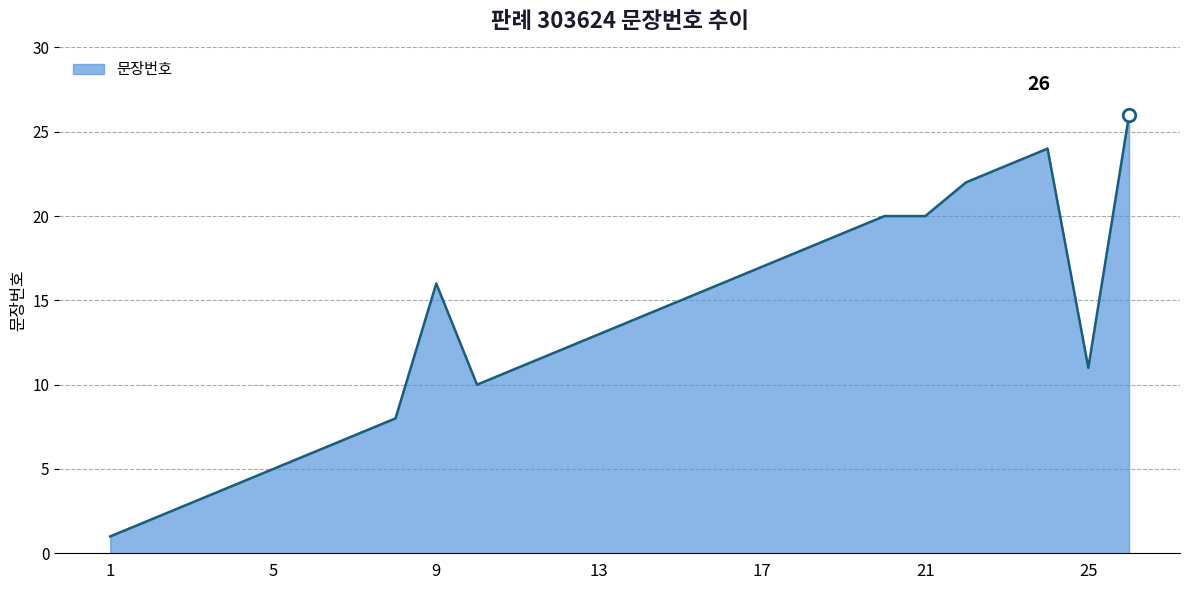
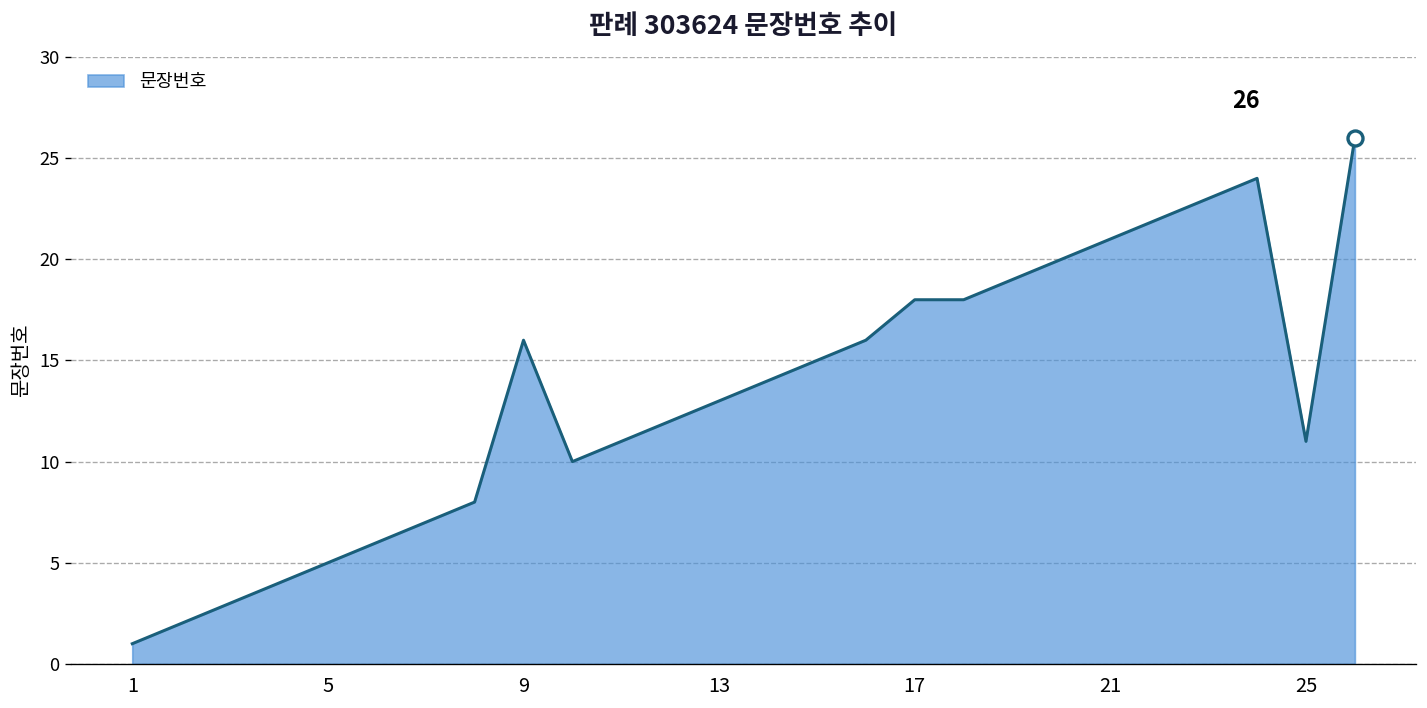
  {
    "문장번호": {
      "1": 1,
      "5": 5,
      "9": 16,
      "13": 13,
-     "17": 17,
-     "21": 20,
+     "17": 18,
+     "21": 21,
      "25": 11
    }
  }
